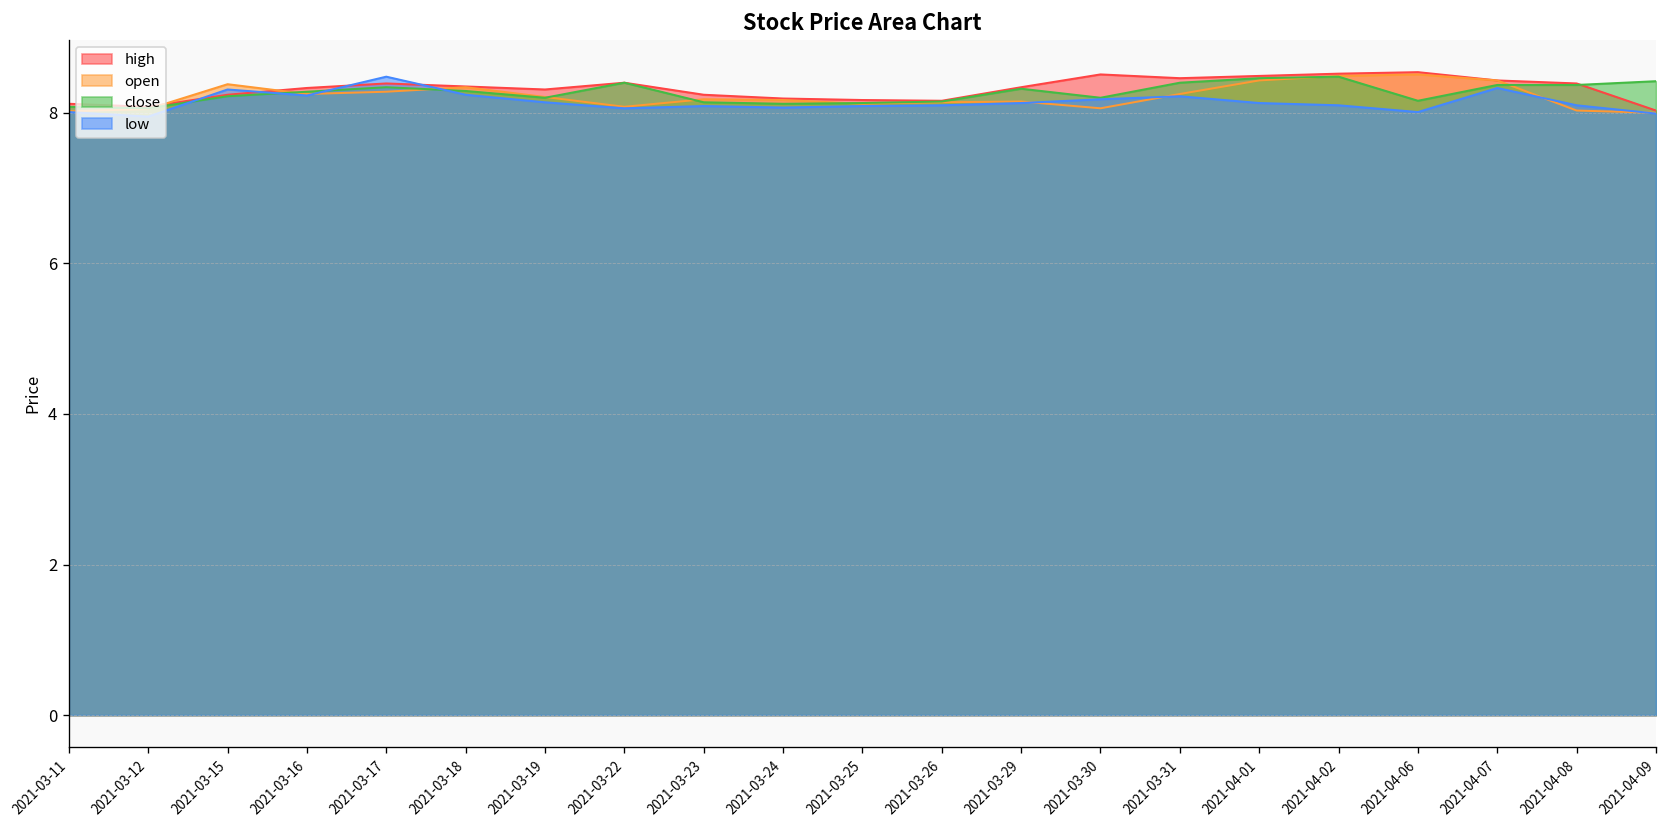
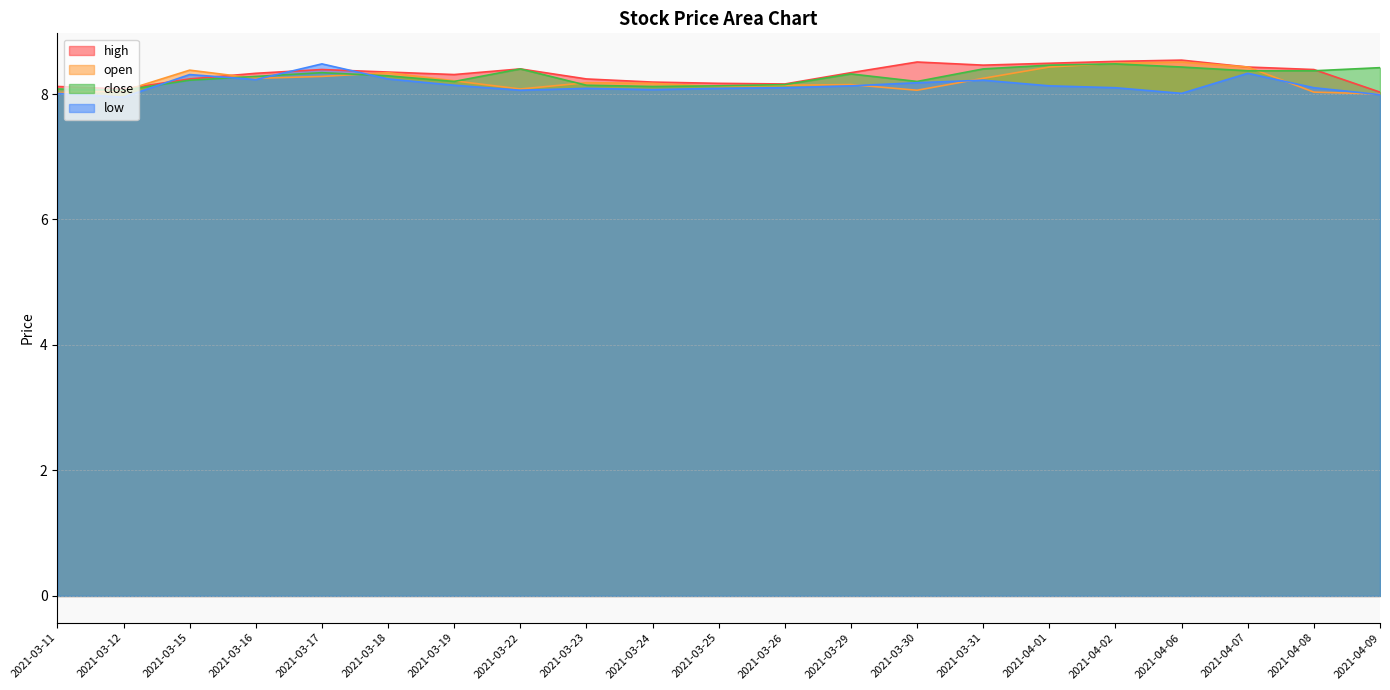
  {
    "high": {
      "2021-03-16": 8.3,
      "2021-03-17": 8.4,
      "2021-03-19": 8.3,
      "2021-03-23": 8.2,
      "2021-03-30": 8.5,
      "2021-03-31": 8.5
    },
    "open": {
      "2021-03-15": 8.4,
      "2021-03-17": 8.3,
      "2021-03-30": 8.1,
      "2021-04-08": 8.0
    },
    "close": {
      "2021-03-17": 8.3,
      "2021-03-18": 8.3,
      "2021-03-24": 8.1,
      "2021-03-31": 8.4,
-     "2021-04-06": 8.2,
+     "2021-04-06": 8.4,
      "2021-04-09": 8.4
    },
    "low": {
      "2021-03-15": 8.3,
      "2021-03-17": 8.5,
      "2021-03-18": 8.2,
      "2021-03-19": 8.1,
      "2021-03-23": 8.1,
      "2021-03-24": 8.1,
      "2021-04-01": 8.1,
      "2021-04-02": 8.1,
      "2021-04-06": 8.0,
      "2021-04-08": 8.1
    }
  }
